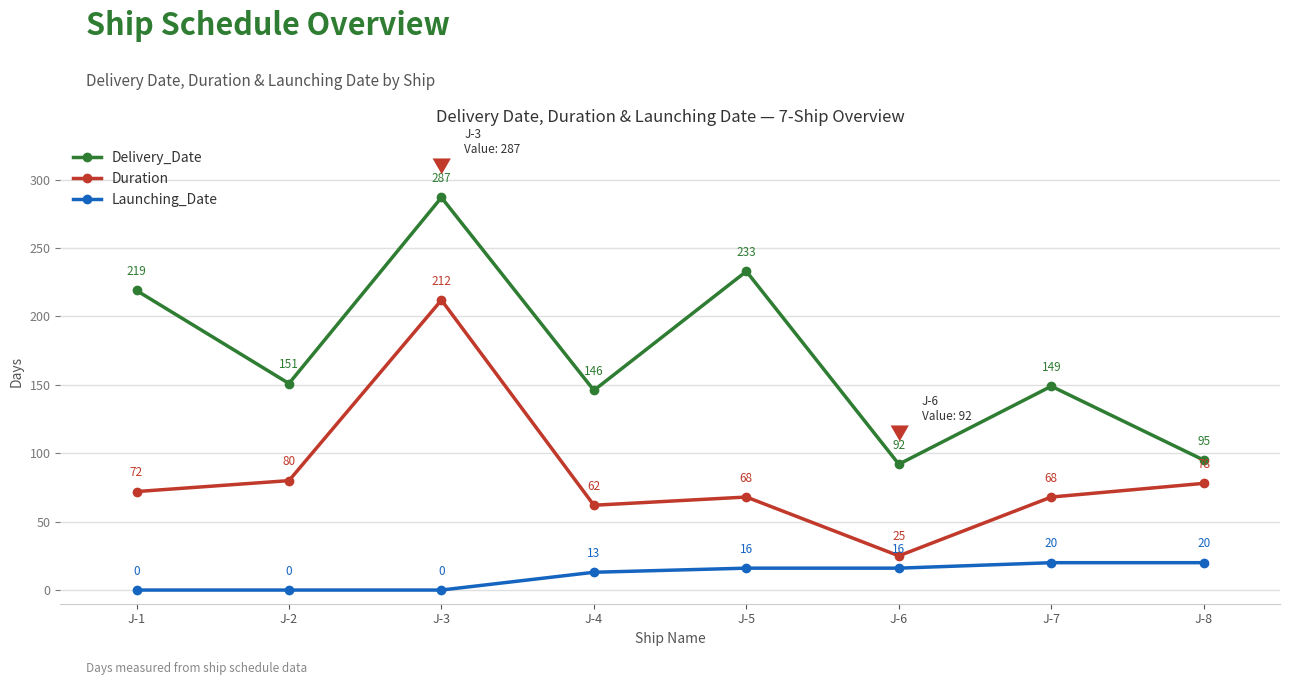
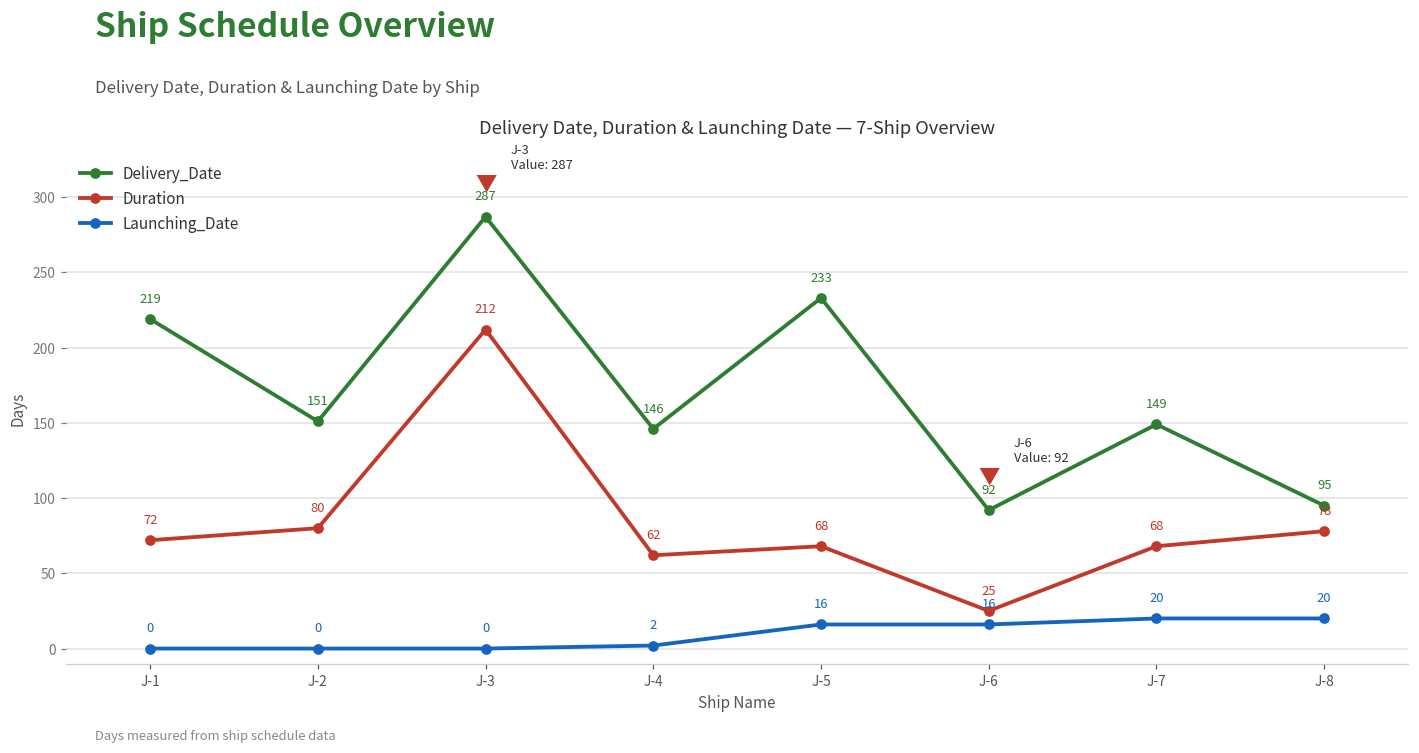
  {
    "Delivery_Date": {
      "J-1": 219,
      "J-2": 151,
      "J-4": 146,
      "J-5": 233,
      "J-7": 149,
      "J-8": 95
    },
    "Duration": {
      "J-1": 72,
      "J-2": 80,
      "J-3": 212,
      "J-4": 62,
      "J-5": 68,
      "J-6": 25,
      "J-7": 68
    },
    "Launching_Date": {
      "J-1": 0,
      "J-2": 0,
      "J-3": 0,
-     "J-4": 13,
+     "J-4": 2,
      "J-5": 16,
      "J-7": 20,
      "J-8": 20
    }
  }
